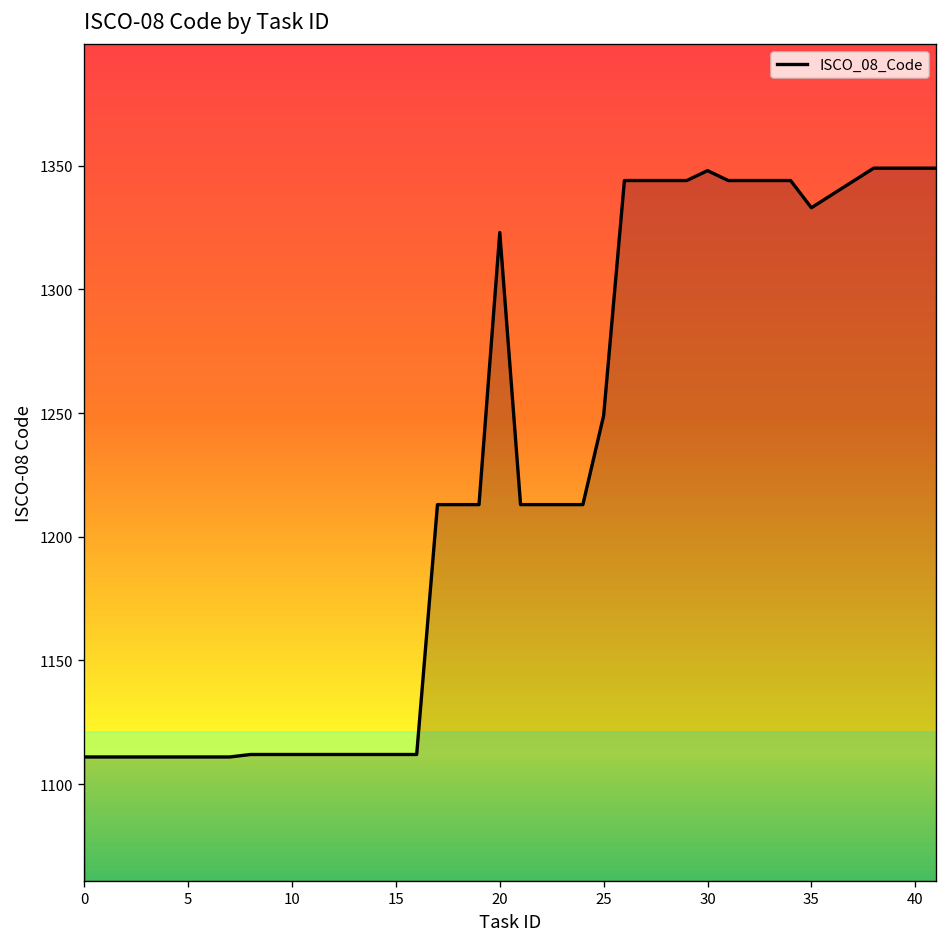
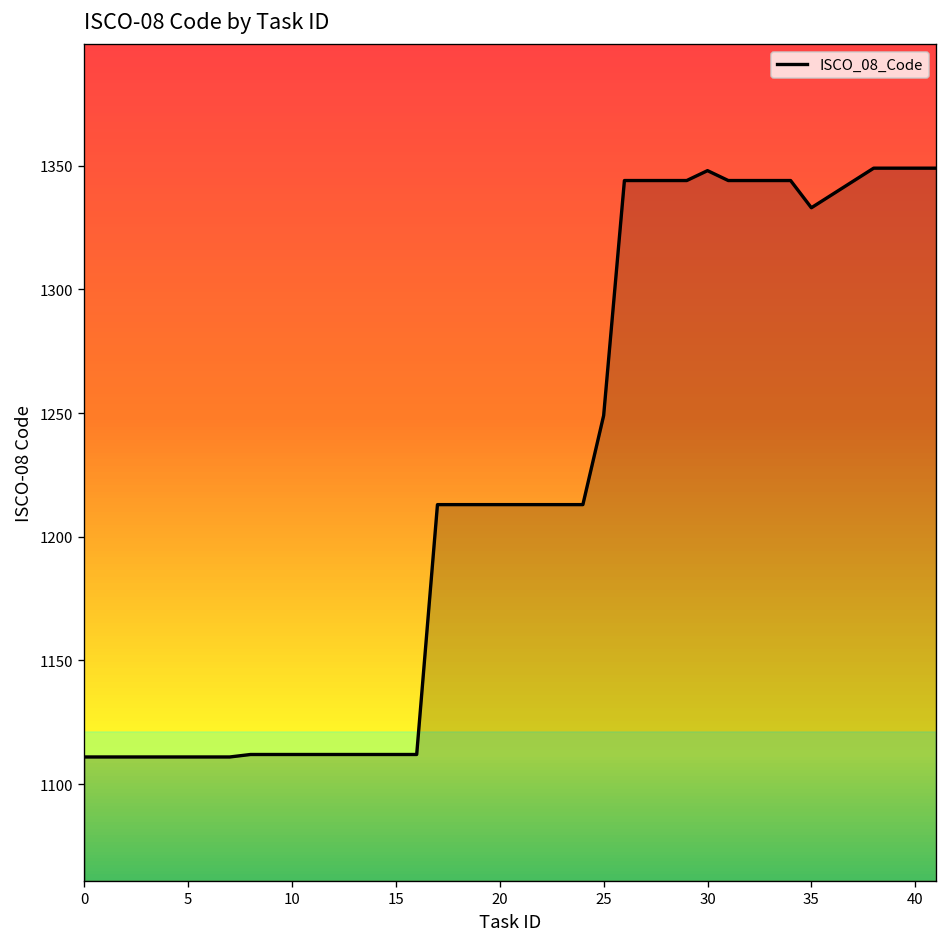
  {
-   "20": 1323,
+   "20": 1213,
    "25": 1249,
    "30": 1348,
    "35": 1333,
    "40": 1349
  }
